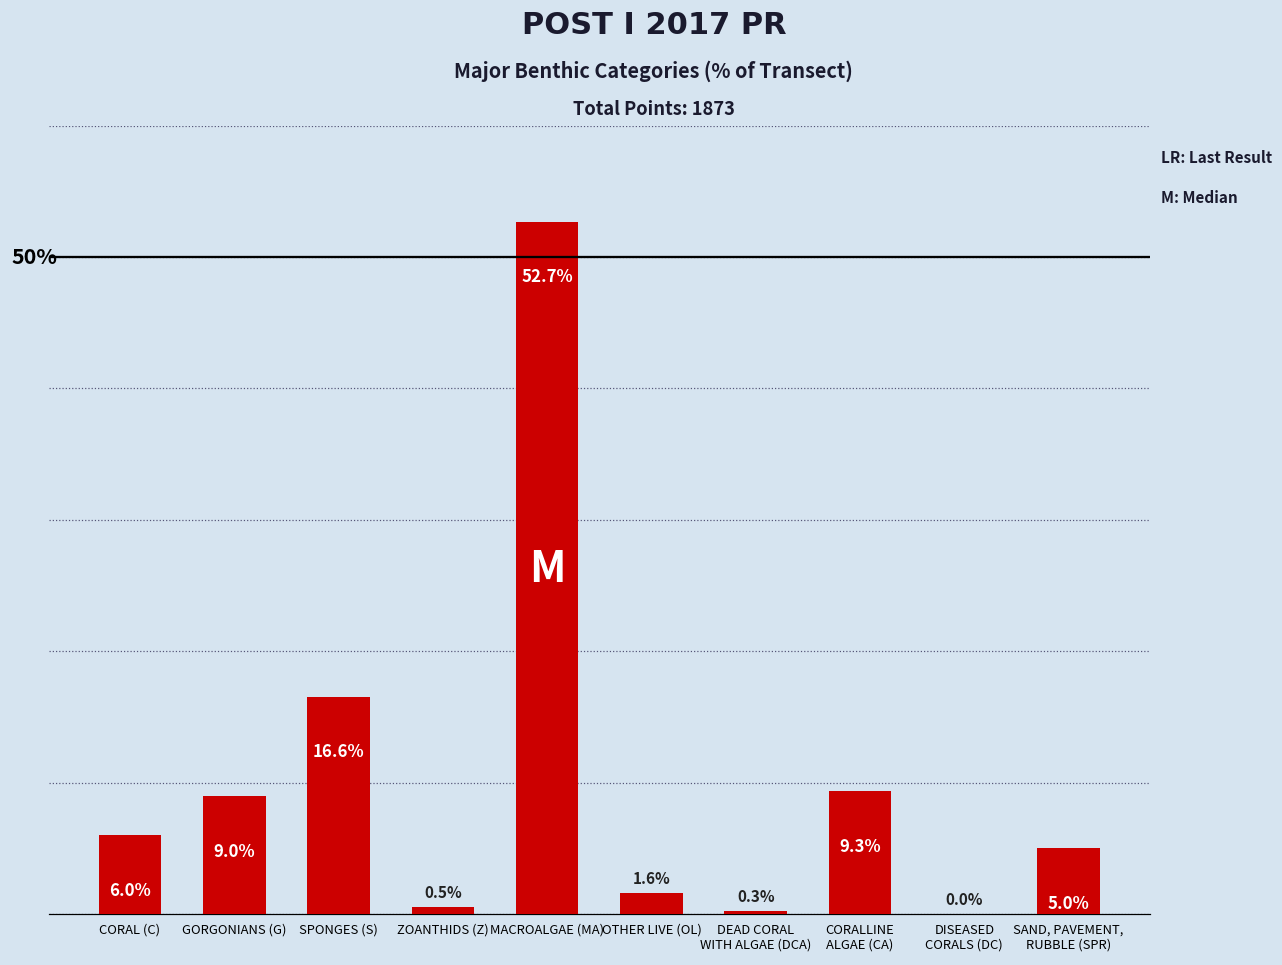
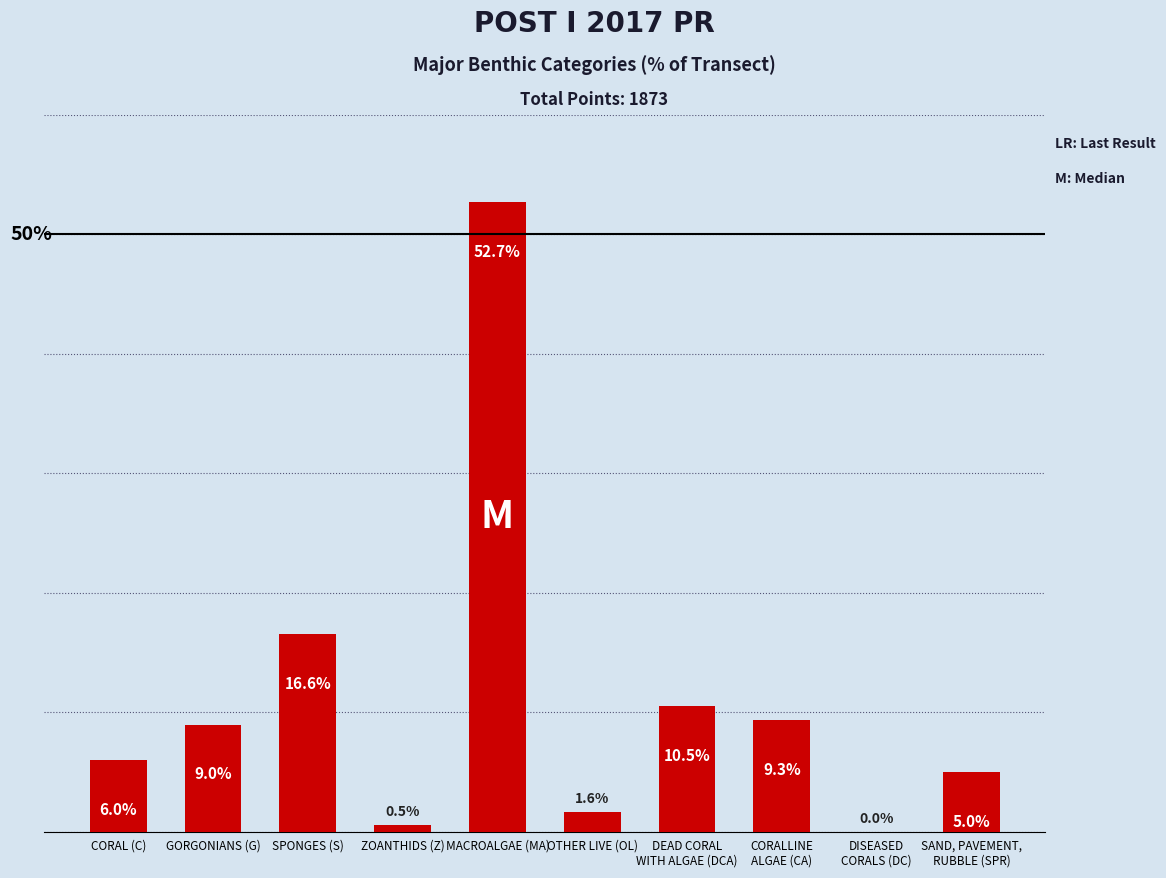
  {
    "CORAL (C)": "6.0%",
    "GORGONIANS (G)": "9.0%",
    "SPONGES (S)": "16.6%",
    "ZOANTHIDS (Z)": "0.5%",
    "MACROALGAE (MA)": "52.7%",
    "OTHER LIVE (OL)": "1.6%",
-   "DEAD CORAL WITH ALGAE (DCA)": "0.3%",
+   "DEAD CORAL WITH ALGAE (DCA)": "10.5%",
    "CORALLINE ALGAE (CA)": "9.3%",
    "DISEASED CORALS (DC)": "0.0%",
    "SAND, PAVEMENT, RUBBLE (SPR)": "5.0%"
  }
